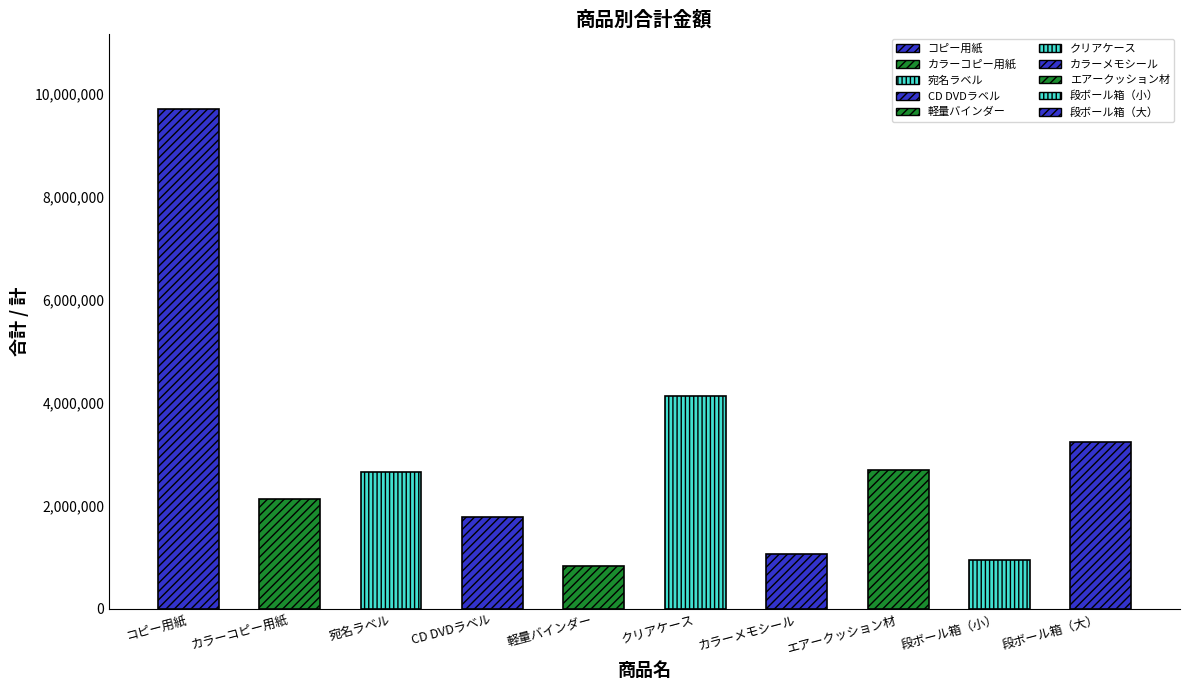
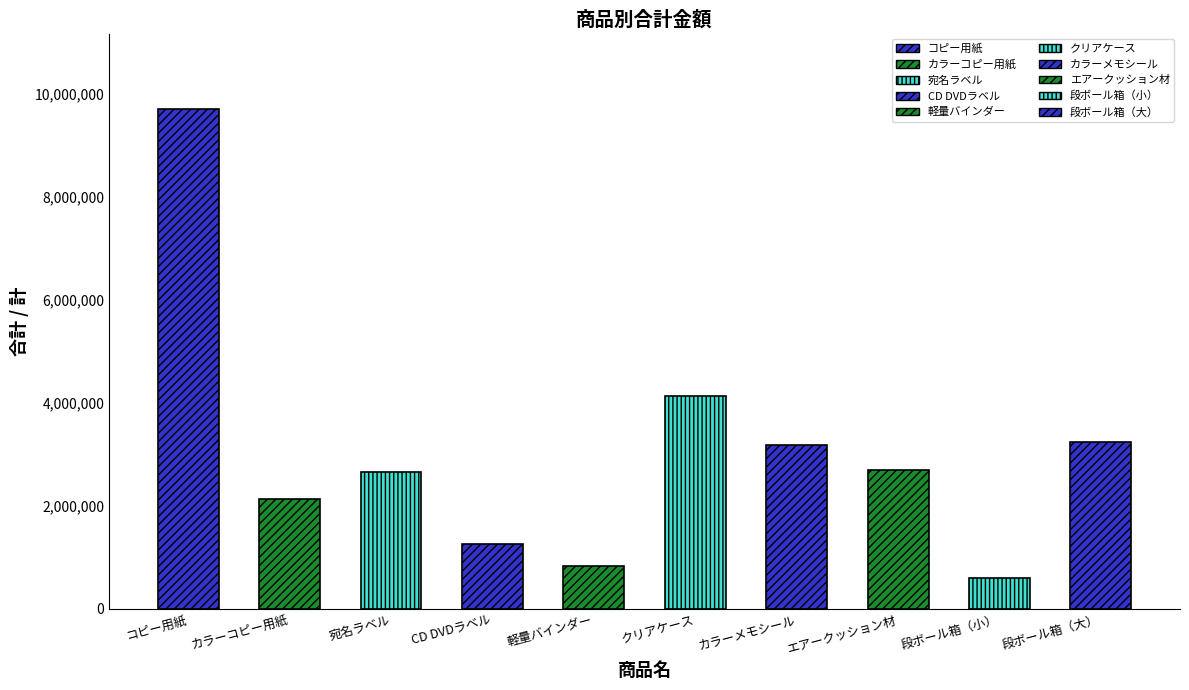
  {
    "コピー用紙": "9,700,000",
    "カラーコピー用紙": "2,100,000",
    "宛名ラベル": "2,700,000",
-   "CD DVDラベル": "1,800,000",
+   "CD DVDラベル": "1,300,000",
    "軽量バインダー": "800,000",
    "クリアケース": "4,100,000",
-   "カラーメモシール": "1,100,000",
+   "カラーメモシール": "3,200,000",
    "エアークッション材": "2,700,000",
-   "段ボール箱（小）": "900,000",
+   "段ボール箱（小）": "600,000",
    "段ボール箱（大）": "3,200,000"
  }
